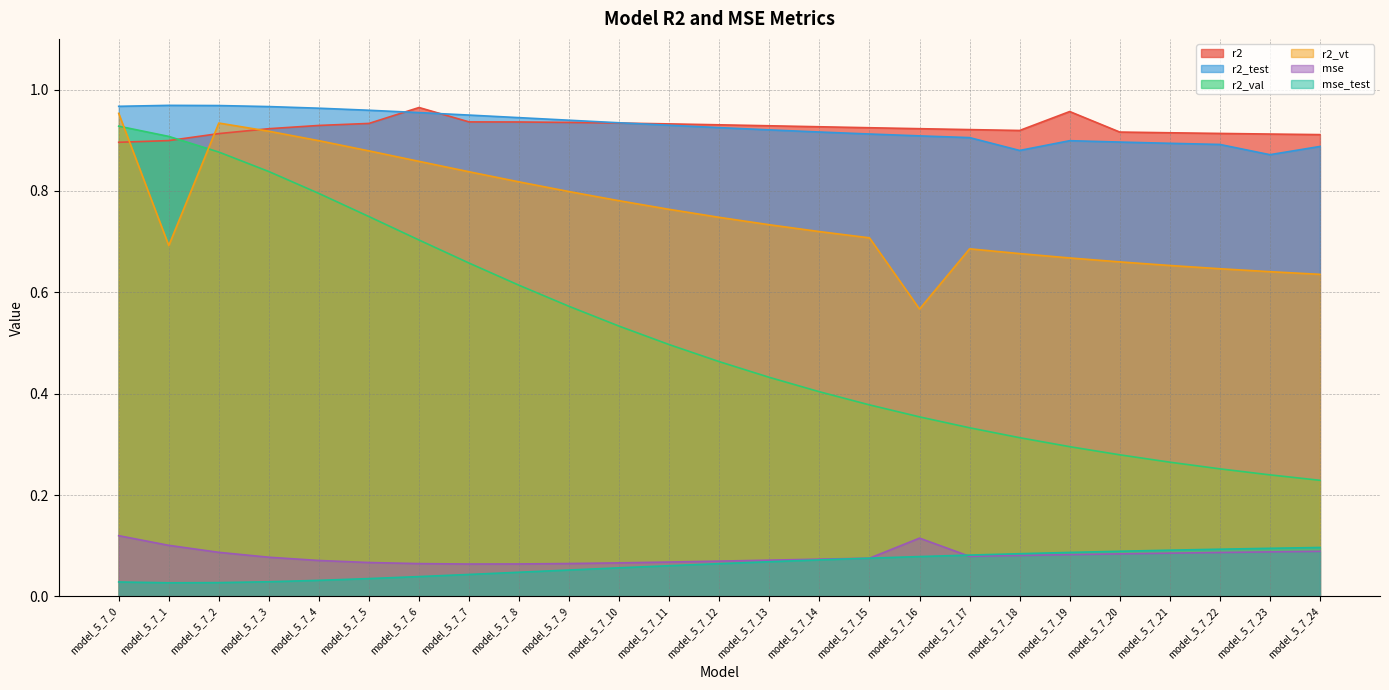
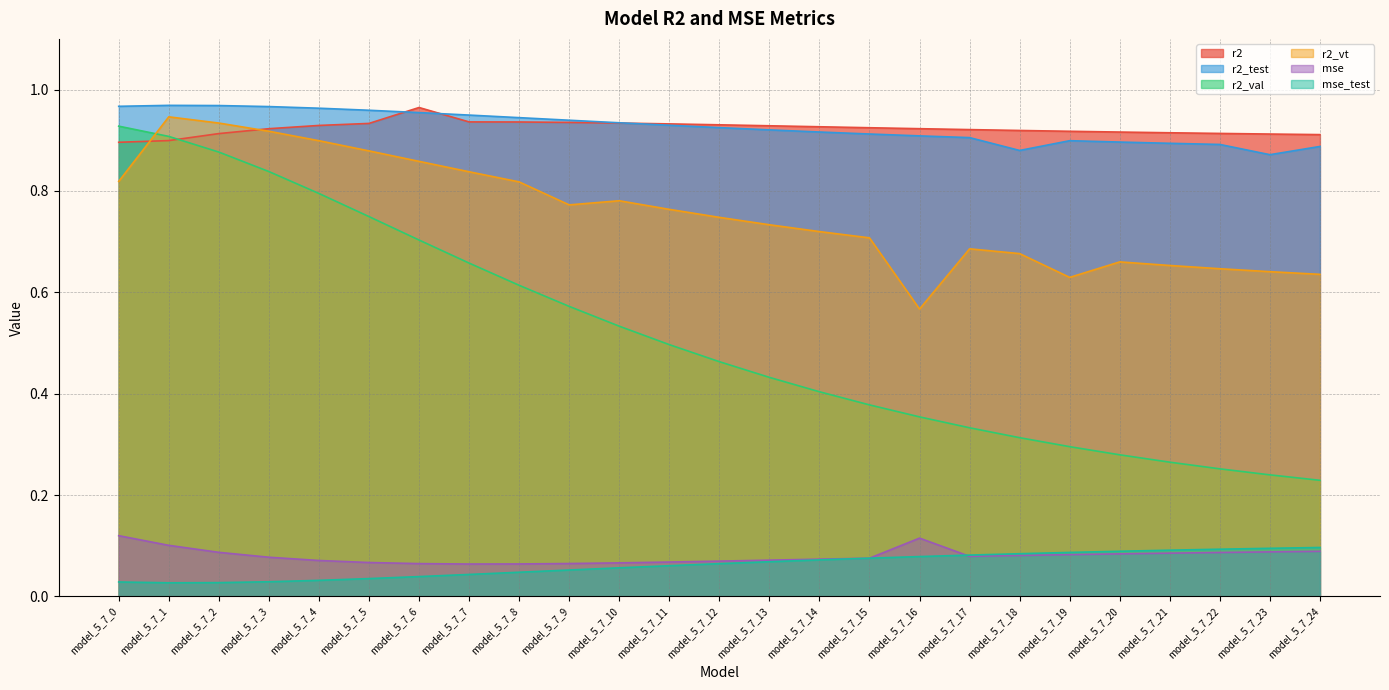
  {
    "r2": {
      "model_5_7_0": 0.90,
      "model_5_7_1": 0.90,
      "model_5_7_2": 0.91,
      "model_5_7_4": 0.93,
      "model_5_7_5": 0.93,
      "model_5_7_6": 0.96,
      "model_5_7_7": 0.94,
      "model_5_7_8": 0.94,
      "model_5_7_12": 0.93,
      "model_5_7_13": 0.93,
      "model_5_7_14": 0.93,
      "model_5_7_15": 0.92,
      "model_5_7_16": 0.92,
      "model_5_7_17": 0.92,
      "model_5_7_18": 0.92,
-     "model_5_7_19": 0.96,
+     "model_5_7_19": 0.92,
      "model_5_7_20": 0.92,
      "model_5_7_21": 0.91,
      "model_5_7_22": 0.91,
      "model_5_7_23": 0.91,
      "model_5_7_24": 0.91
    },
    "r2_test": {
      "model_5_7_0": 0.97,
      "model_5_7_1": 0.97,
      "model_5_7_2": 0.97,
      "model_5_7_3": 0.97,
      "model_5_7_4": 0.96,
      "model_5_7_5": 0.96,
      "model_5_7_6": 0.95,
      "model_5_7_7": 0.95,
      "model_5_7_8": 0.94,
      "model_5_7_12": 0.92,
      "model_5_7_13": 0.92,
      "model_5_7_14": 0.92,
      "model_5_7_15": 0.91,
      "model_5_7_16": 0.91,
      "model_5_7_17": 0.91,
      "model_5_7_18": 0.88,
      "model_5_7_19": 0.90,
      "model_5_7_20": 0.90,
      "model_5_7_21": 0.89,
      "model_5_7_22": 0.89,
      "model_5_7_23": 0.87,
      "model_5_7_24": 0.89
    },
    "r2_vt": {
-     "model_5_7_0": 0.95,
-     "model_5_7_1": 0.69,
+     "model_5_7_0": 0.82,
+     "model_5_7_1": 0.95,
      "model_5_7_2": 0.93,
      "model_5_7_4": 0.90,
      "model_5_7_5": 0.88,
      "model_5_7_6": 0.86,
      "model_5_7_7": 0.84,
      "model_5_7_8": 0.82,
-     "model_5_7_9": 0.80,
+     "model_5_7_9": 0.77,
      "model_5_7_10": 0.78,
      "model_5_7_11": 0.76,
      "model_5_7_12": 0.75,
      "model_5_7_13": 0.73,
      "model_5_7_14": 0.72,
      "model_5_7_15": 0.71,
      "model_5_7_16": 0.57,
      "model_5_7_17": 0.69,
      "model_5_7_18": 0.68,
-     "model_5_7_19": 0.67,
+     "model_5_7_19": 0.63,
      "model_5_7_20": 0.66,
      "model_5_7_21": 0.65,
      "model_5_7_22": 0.65,
      "model_5_7_23": 0.64,
      "model_5_7_24": 0.64
    },
    "mse": {
      "model_5_7_0": 0.12,
      "model_5_7_1": 0.10,
      "model_5_7_2": 0.09,
      "model_5_7_3": 0.08,
      "model_5_7_4": 0.07,
      "model_5_7_5": 0.07,
      "model_5_7_6": 0.06,
      "model_5_7_7": 0.06,
      "model_5_7_8": 0.06,
      "model_5_7_9": 0.06,
      "model_5_7_10": 0.07,
      "model_5_7_11": 0.07,
      "model_5_7_12": 0.07,
      "model_5_7_16": 0.11,
      "model_5_7_20": 0.08,
      "model_5_7_21": 0.09,
      "model_5_7_22": 0.09,
      "model_5_7_23": 0.09,
      "model_5_7_24": 0.09
    }
  }
